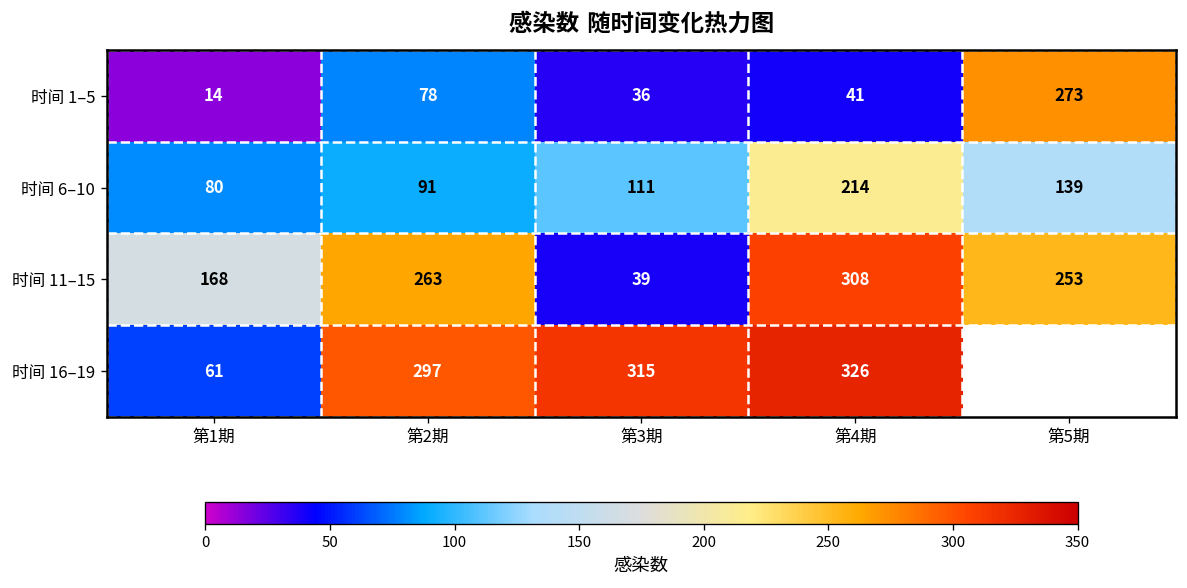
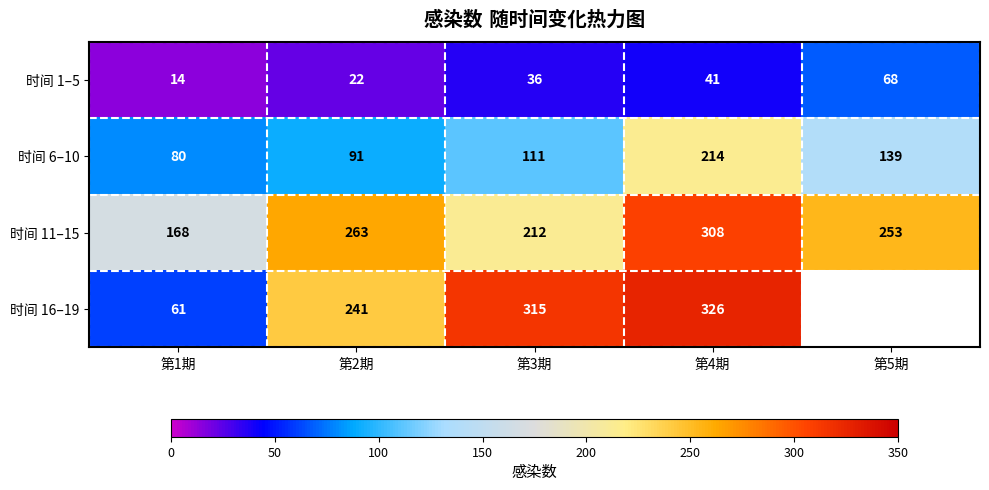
  {
    "时间 1–5": {
      "第1期": 14,
-     "第2期": 78,
+     "第2期": 22,
      "第3期": 36,
      "第4期": 41,
-     "第5期": 273
+     "第5期": 68
    },
    "时间 6–10": {
      "第1期": 80,
      "第2期": 91,
      "第3期": 111,
      "第4期": 214,
      "第5期": 139
    },
    "时间 11–15": {
      "第1期": 168,
      "第2期": 263,
-     "第3期": 39,
+     "第3期": 212,
      "第4期": 308,
      "第5期": 253
    },
    "时间 16–19": {
      "第1期": 61,
-     "第2期": 297,
+     "第2期": 241,
      "第3期": 315,
      "第4期": 326
    }
  }
